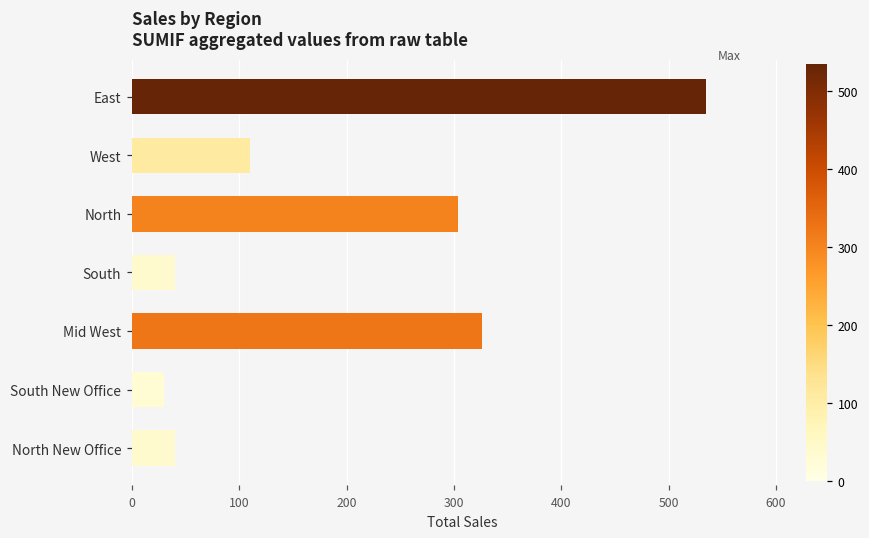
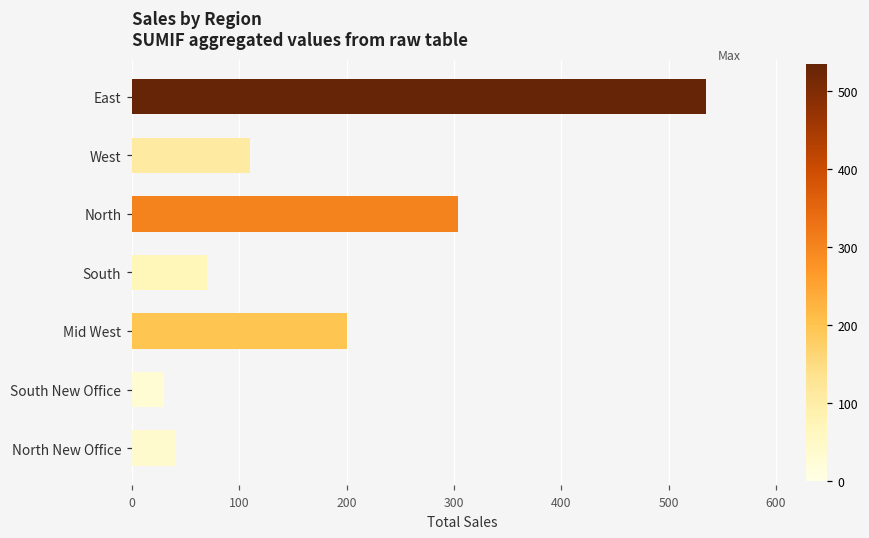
  {
    "East": 540,
    "West": 110,
    "North": 300,
-   "South": 40,
-   "Mid West": 330,
+   "South": 70,
+   "Mid West": 200,
    "South New Office": 30,
    "North New Office": 40
  }
